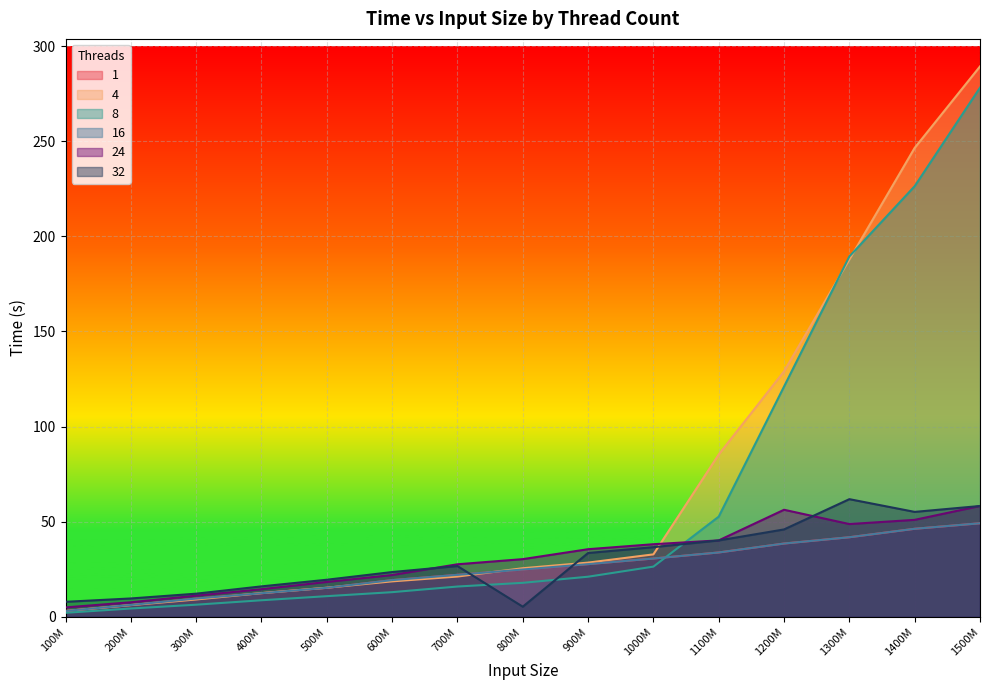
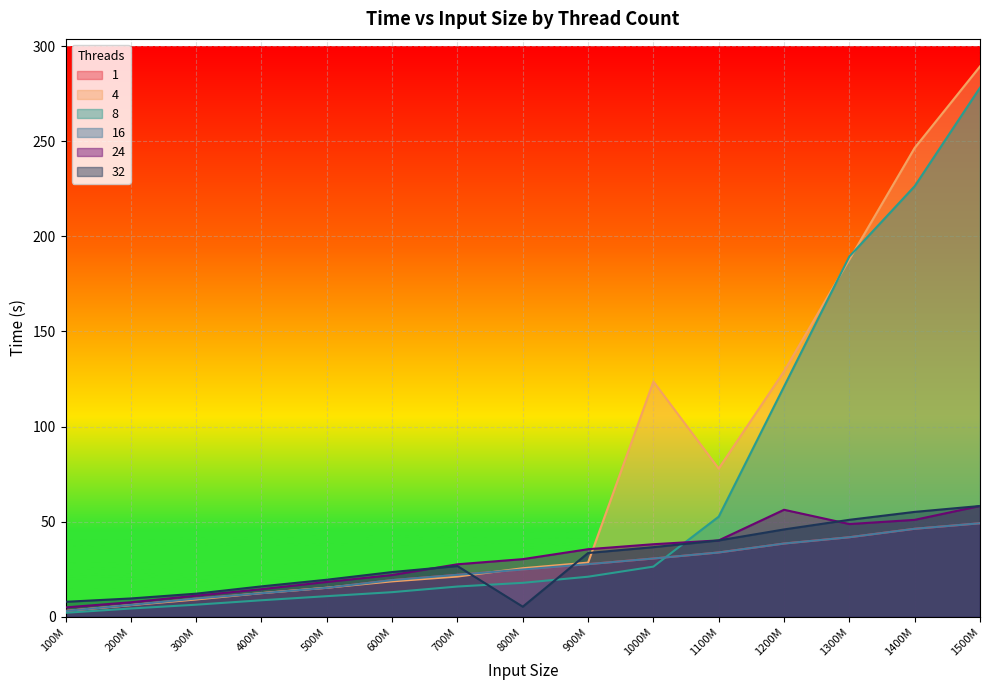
  {
    "4": {
-     "1000M": 33,
-     "1100M": 85,
+     "1000M": 124,
+     "1100M": 78,
      "1200M": 129,
      "1300M": 188,
      "1400M": 246,
      "1500M": 289
    },
    "24": {
      "100M": 5,
      "200M": 8,
      "400M": 15,
      "600M": 22,
      "800M": 30,
      "900M": 36,
      "1000M": 38,
      "1200M": 56,
      "1300M": 49,
      "1400M": 51
    },
    "32": {
      "100M": 8,
      "200M": 10,
      "400M": 16,
      "600M": 24,
      "800M": 5,
      "900M": 34,
      "1000M": 37,
      "1200M": 46,
-     "1300M": 62,
+     "1300M": 51,
      "1400M": 55
    }
  }
